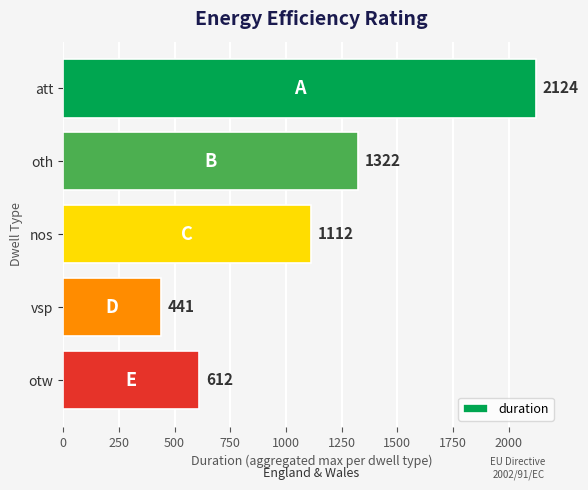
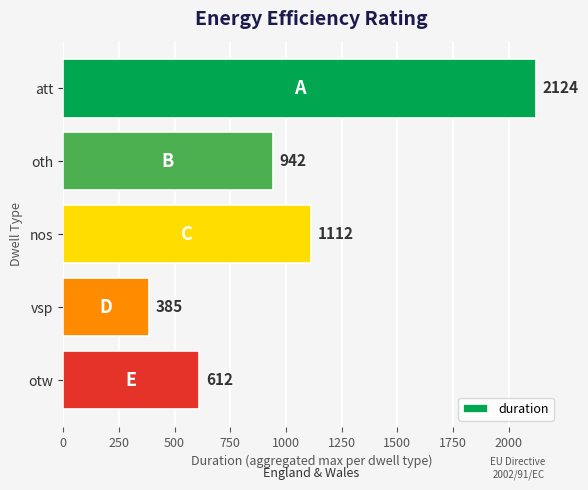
  {
    "att": 2124,
-   "oth": 1322,
+   "oth": 942,
    "nos": 1112,
-   "vsp": 441,
+   "vsp": 385,
    "otw": 612
  }
